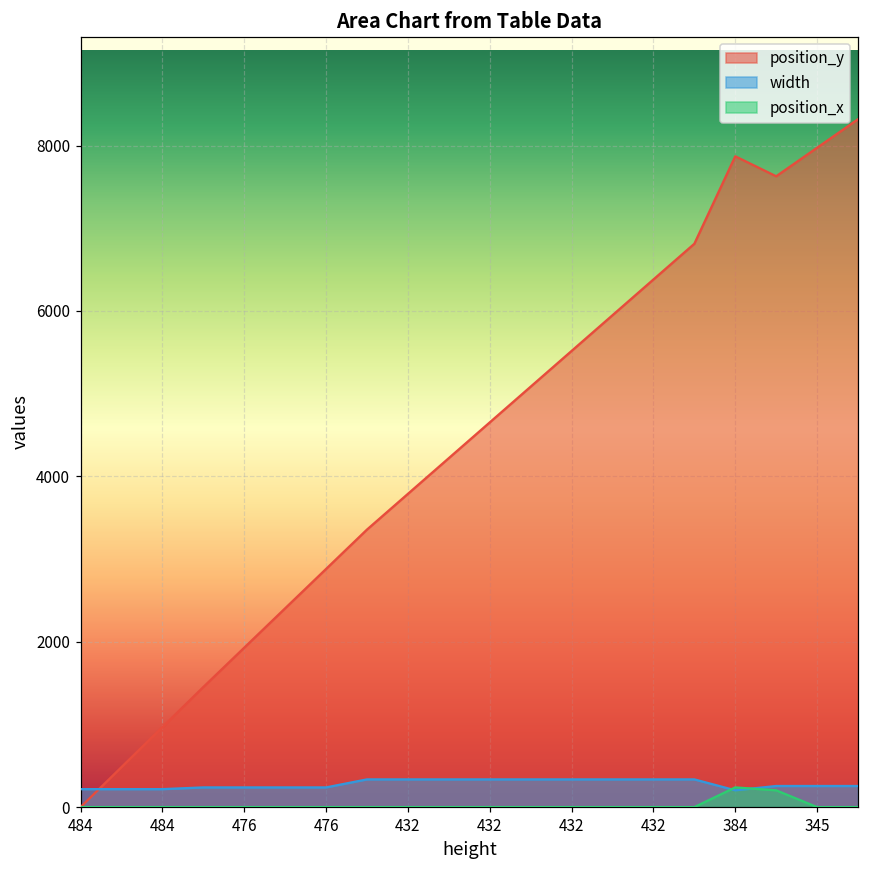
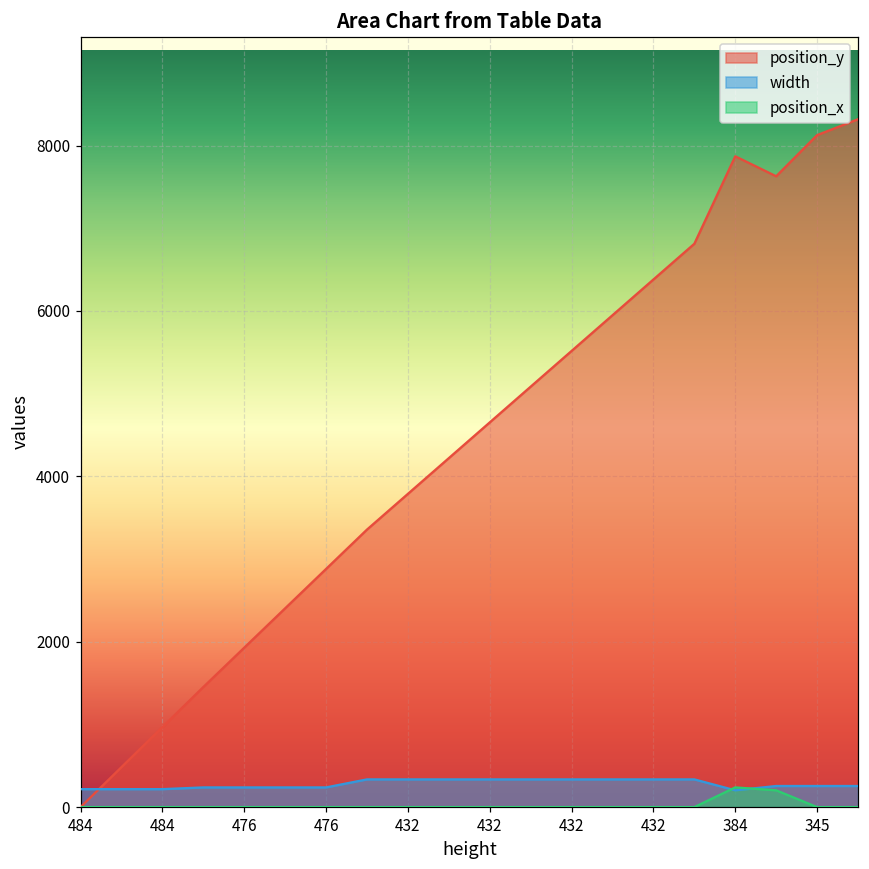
  {
    "position_y": {
      "384": 7900,
-     "345": 8000
+     "345": 8100
    },
    "width": {
      "384": 200,
      "345": 300
    },
    "position_x": {
      "384": 200,
      "345": 0
    }
  }
